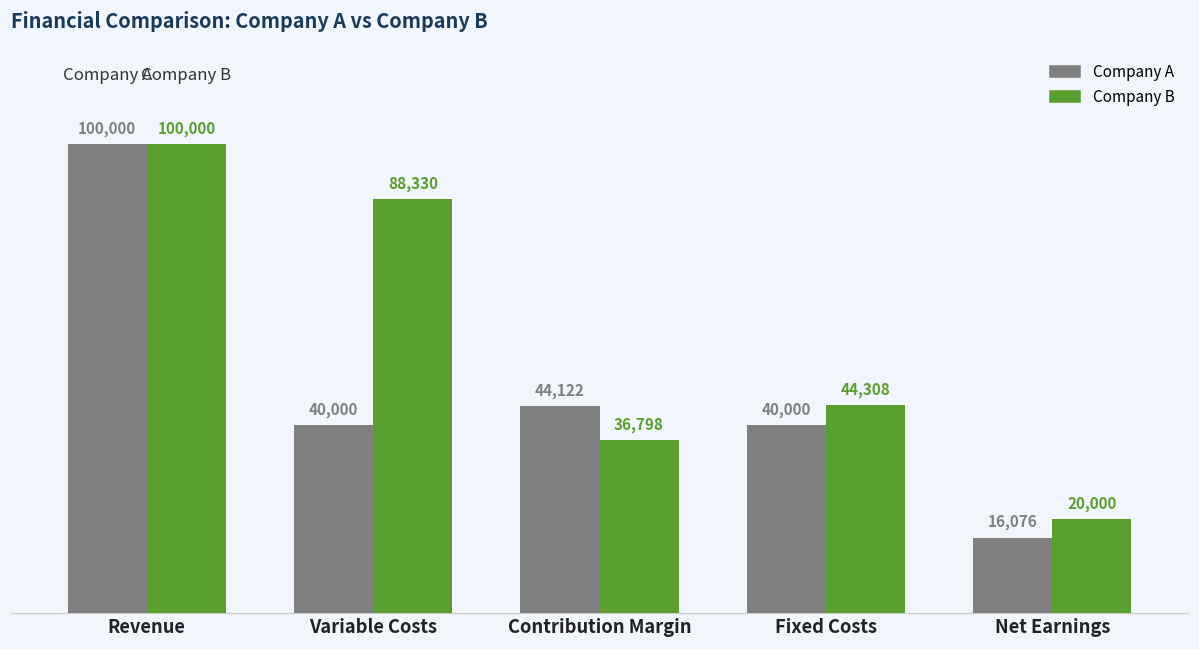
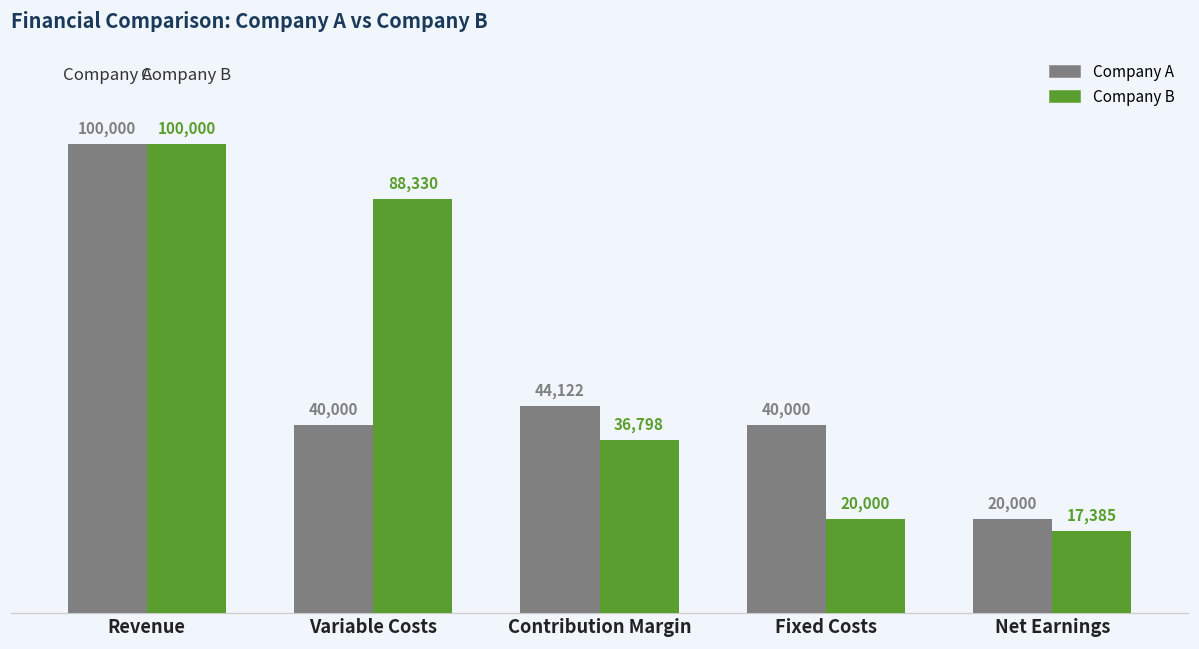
  {
    "Company A": {
      "Revenue": "100,000",
      "Variable Costs": "40,000",
      "Contribution Margin": "44,122",
      "Fixed Costs": "40,000",
-     "Net Earnings": "16,076"
+     "Net Earnings": "20,000"
    },
    "Company B": {
      "Revenue": "100,000",
      "Variable Costs": "88,330",
      "Contribution Margin": "36,798",
-     "Fixed Costs": "44,308",
-     "Net Earnings": "20,000"
+     "Fixed Costs": "20,000",
+     "Net Earnings": "17,385"
    }
  }
